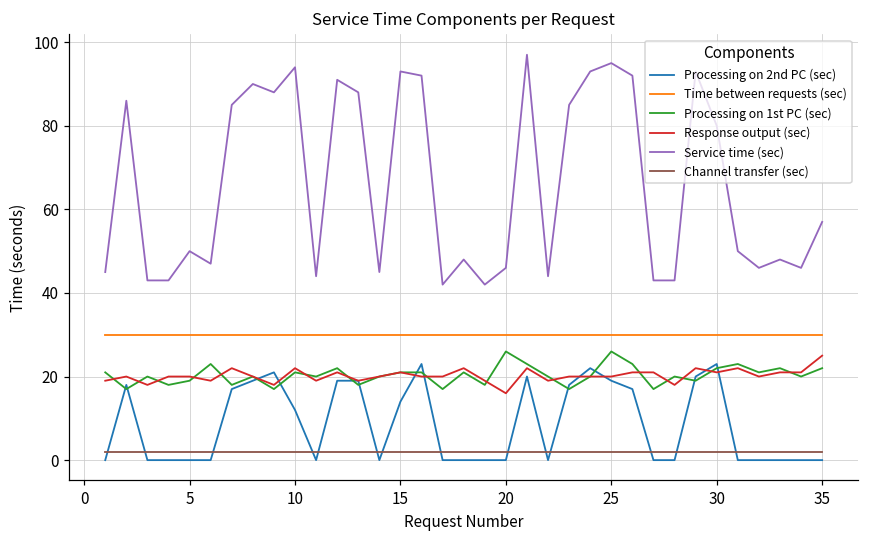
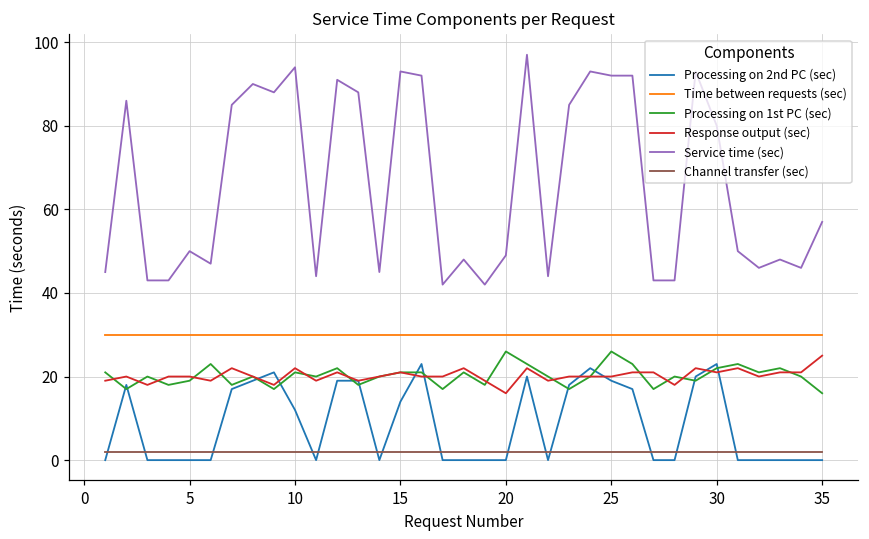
  {
    "Processing on 2nd PC (sec)": {
      "5": 0,
      "10": 12,
      "15": 14,
      "20": 0,
      "25": 19,
      "30": 23,
      "35": 0
    },
    "Time between requests (sec)": {
      "5": 30,
      "10": 30,
      "15": 30,
      "20": 30,
      "25": 30,
      "30": 30,
      "35": 30
    },
    "Processing on 1st PC (sec)": {
      "5": 19,
      "10": 21,
      "20": 26,
      "25": 26,
      "30": 22,
-     "35": 22
+     "35": 16
    },
    "Response output (sec)": {
      "5": 20,
      "10": 22,
      "20": 16,
      "25": 20,
      "30": 21,
      "35": 25
    },
    "Service time (sec)": {
      "5": 50,
      "10": 94,
      "15": 93,
-     "20": 46,
-     "25": 95,
+     "20": 49,
+     "25": 92,
      "35": 57
    },
    "Channel transfer (sec)": {
      "5": 2,
      "10": 2,
      "15": 2,
      "20": 2,
      "25": 2,
      "30": 2,
      "35": 2
    }
  }
